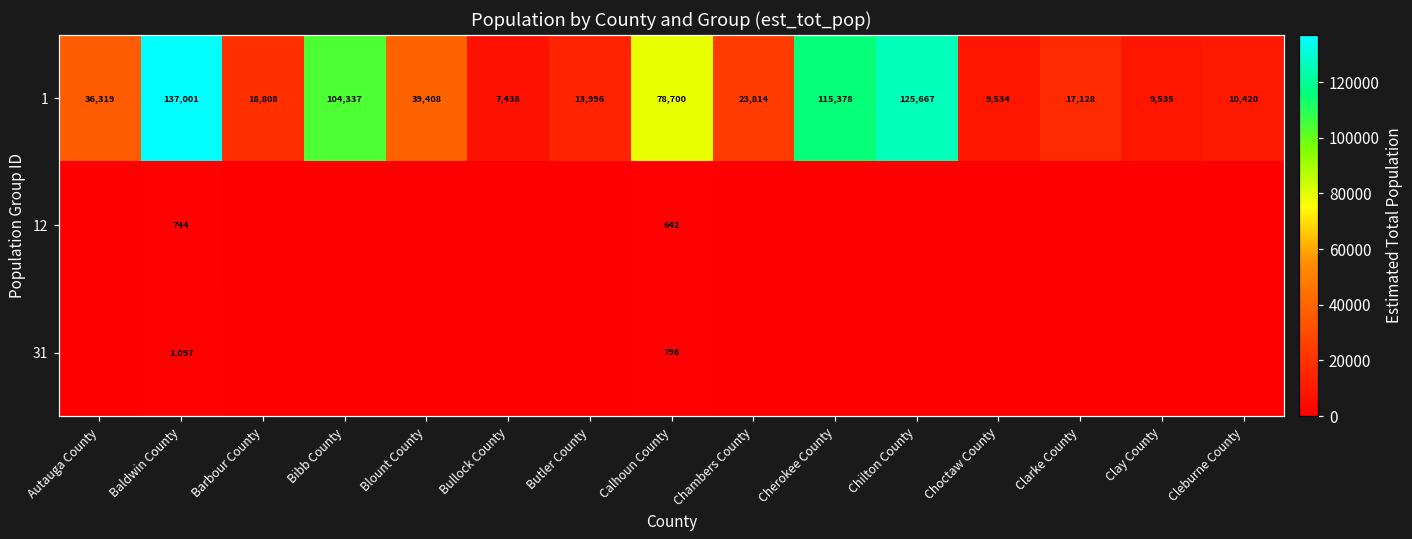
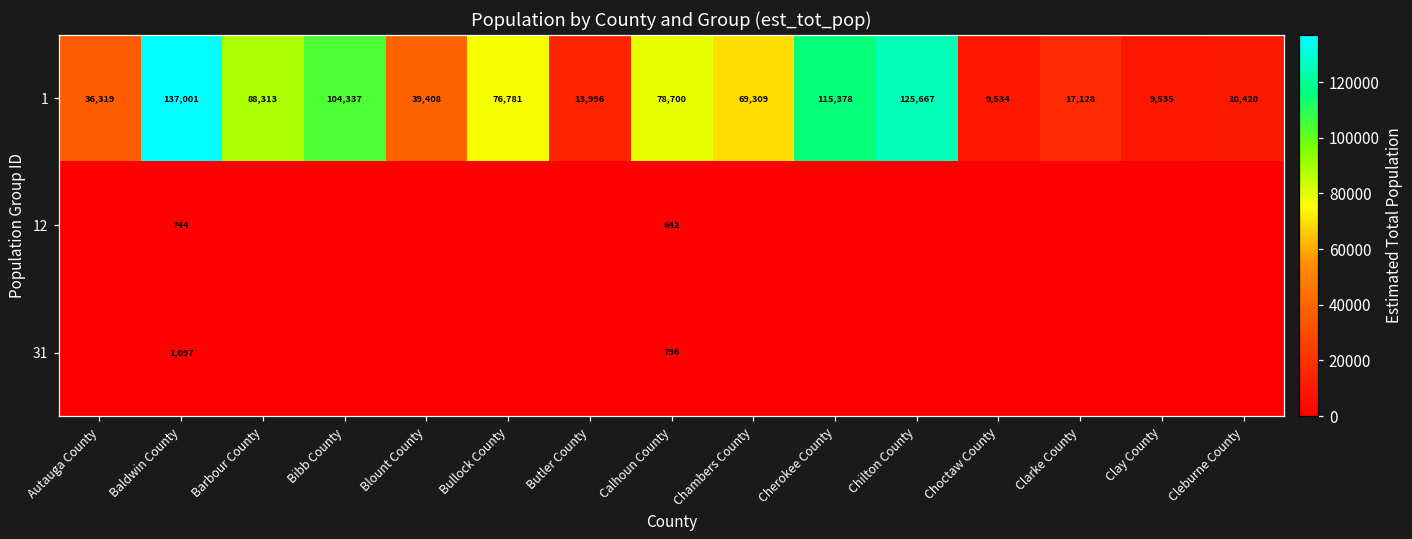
  {
    "1": {
      "Autauga County": "36,319",
      "Baldwin County": "137,001",
-     "Barbour County": "18,808",
+     "Barbour County": "88,313",
      "Bibb County": "104,337",
      "Blount County": "39,408",
-     "Bullock County": "7,438",
+     "Bullock County": "76,781",
      "Butler County": "13,996",
      "Calhoun County": "78,700",
-     "Chambers County": "23,814",
+     "Chambers County": "69,309",
      "Cherokee County": "115,378",
      "Chilton County": "125,667",
      "Choctaw County": "9,534",
      "Clarke County": "17,128",
      "Clay County": "9,535",
      "Cleburne County": "10,420"
    },
    "12": {
      "Baldwin County": "744",
      "Calhoun County": "642"
    },
    "31": {
      "Baldwin County": "1,097",
      "Calhoun County": "796"
    }
  }
